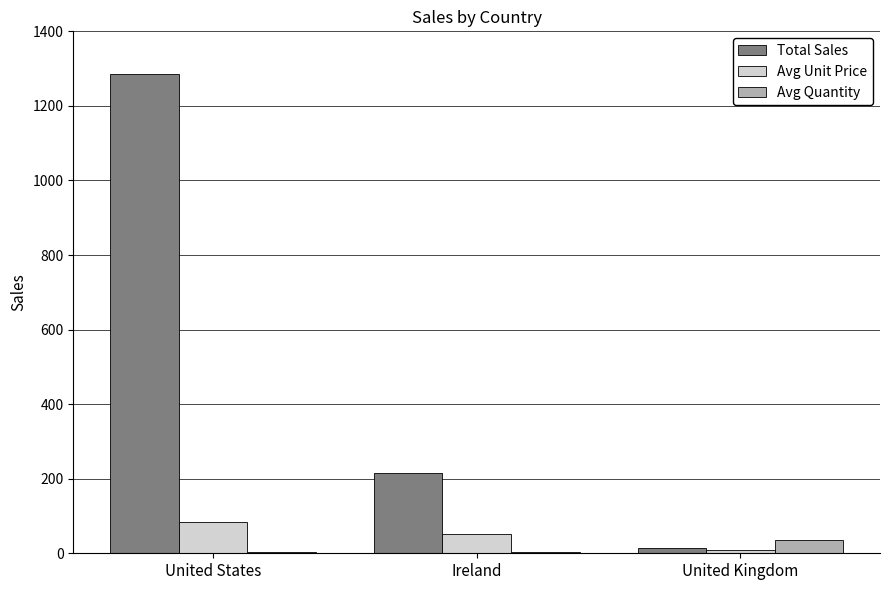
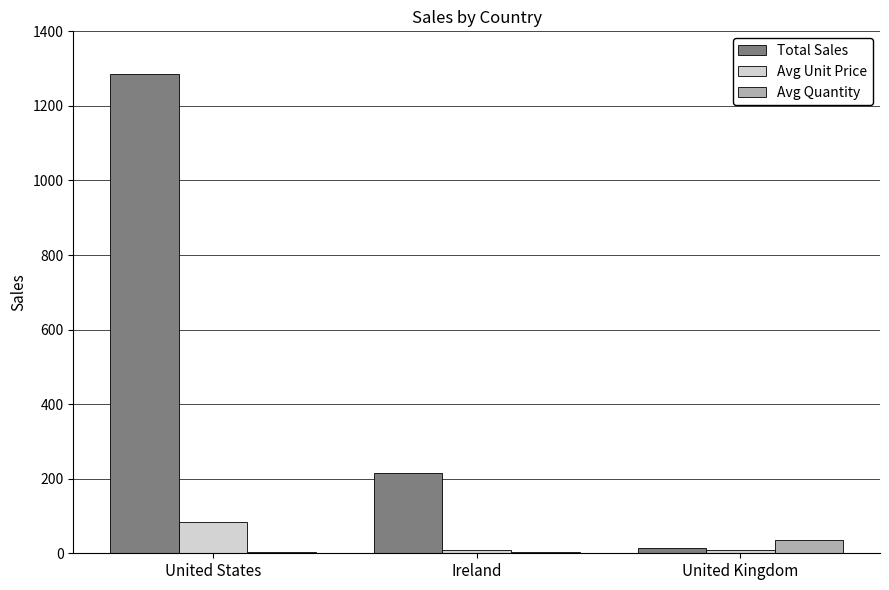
  {
    "Total Sales": {
      "United States": 1290,
      "Ireland": 220,
      "United Kingdom": 10
    },
    "Avg Unit Price": {
      "United States": 80,
-     "Ireland": 50,
+     "Ireland": 10,
      "United Kingdom": 10
    },
    "Avg Quantity": {
      "United Kingdom": 40
    }
  }
